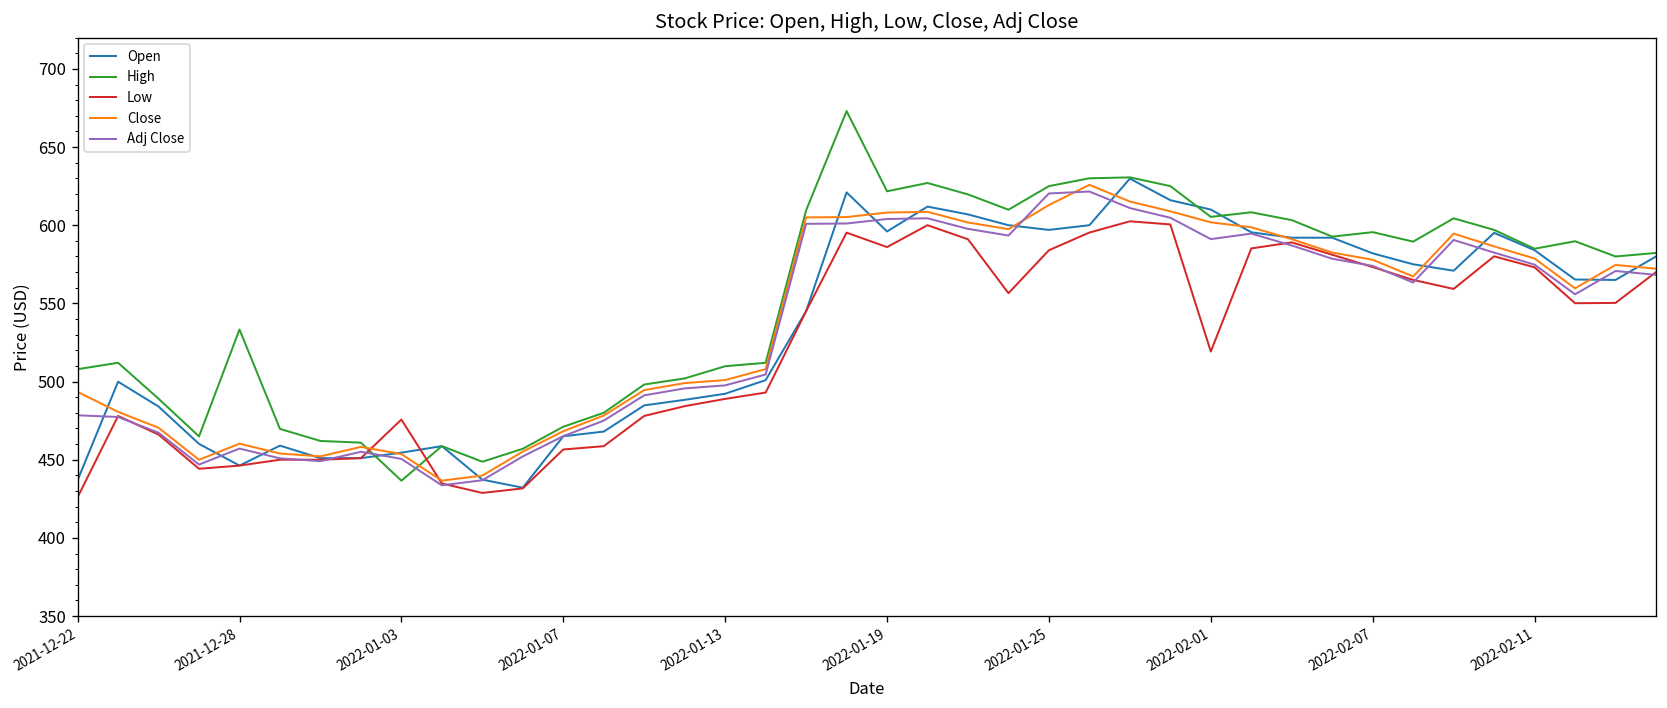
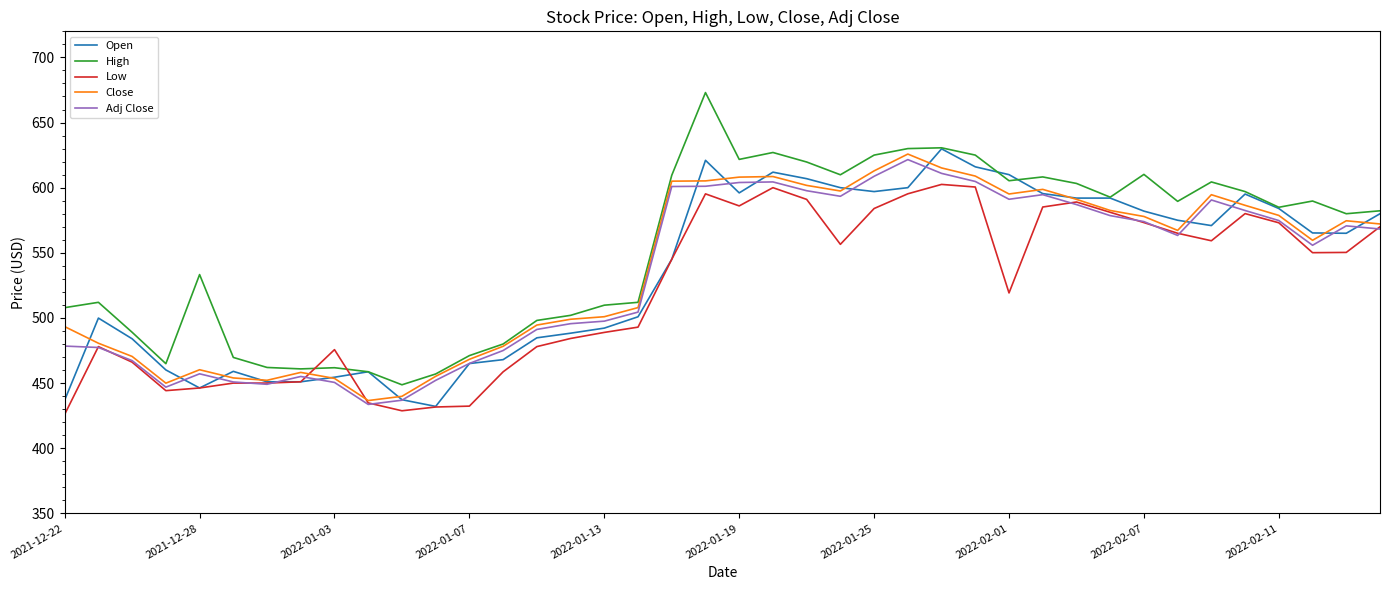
  {
    "Open": {
      "2021-12-22": 437,
      "2022-01-13": 492,
      "2022-01-19": 596,
      "2022-01-25": 597,
      "2022-02-01": 610,
      "2022-02-07": 582
    },
    "High": {
      "2021-12-22": 508,
      "2021-12-28": 533,
-     "2022-01-03": 437,
+     "2022-01-03": 462,
      "2022-01-07": 471,
      "2022-01-13": 510,
      "2022-01-19": 622,
      "2022-01-25": 625,
      "2022-02-01": 605,
-     "2022-02-07": 596
+     "2022-02-07": 610
    },
    "Low": {
      "2021-12-22": 426,
      "2022-01-03": 476,
-     "2022-01-07": 457,
+     "2022-01-07": 432,
      "2022-01-13": 489,
      "2022-01-19": 586,
      "2022-01-25": 584,
      "2022-02-01": 519
    },
    "Close": {
      "2021-12-22": 493,
      "2021-12-28": 460,
      "2022-01-07": 468,
      "2022-01-13": 501,
      "2022-01-19": 608,
      "2022-01-25": 613,
-     "2022-02-01": 602,
+     "2022-02-01": 595,
      "2022-02-07": 578,
      "2022-02-11": 579
    },
    "Adj Close": {
      "2021-12-22": 478,
      "2021-12-28": 457,
      "2022-01-03": 451,
      "2022-01-13": 498,
      "2022-01-19": 604,
-     "2022-01-25": 620,
+     "2022-01-25": 609,
      "2022-02-01": 591
    }
  }
